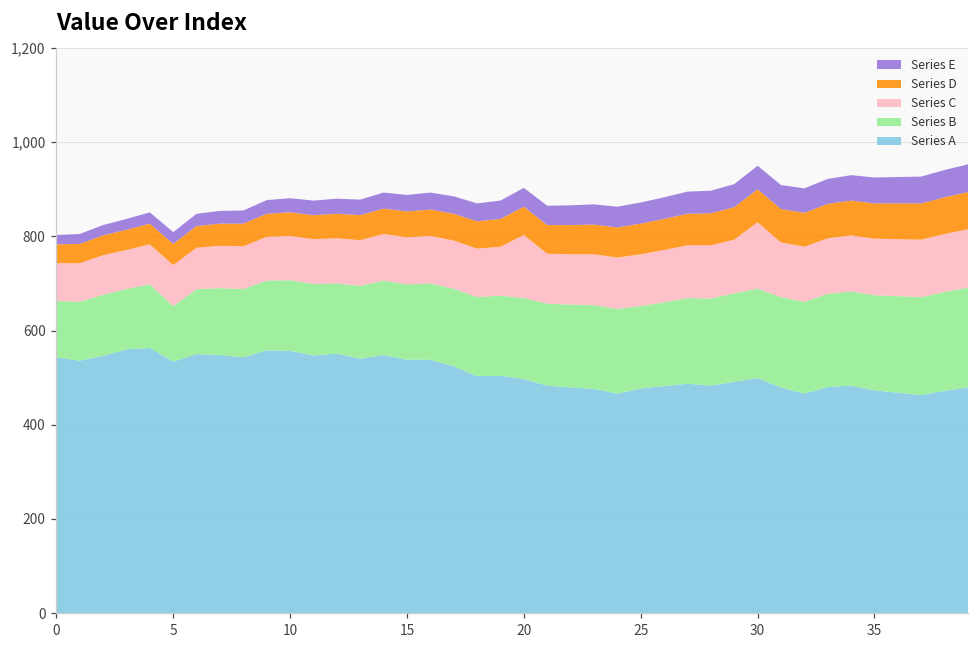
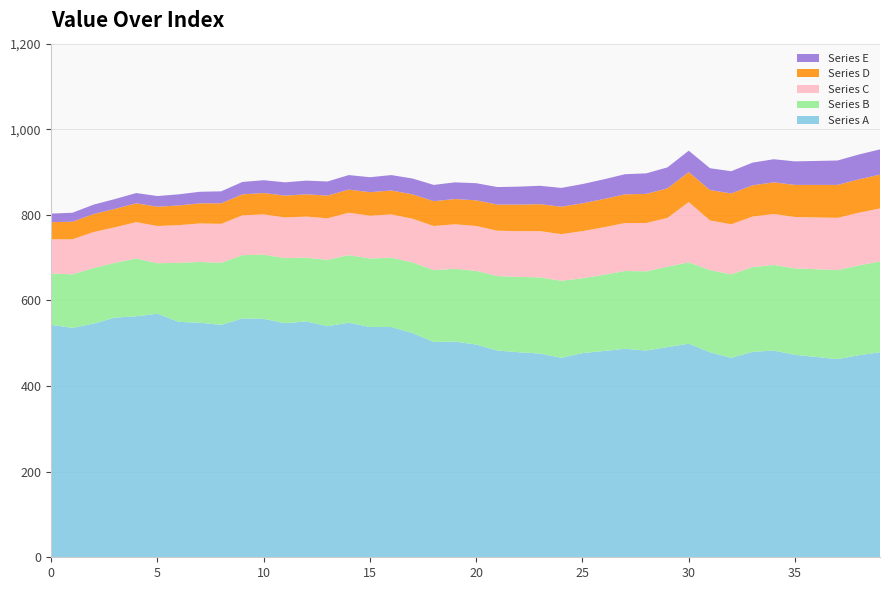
  {
    "Series A": {
      "0": 540,
-     "5": 530,
+     "5": 570,
      "10": 560,
      "15": 540,
      "20": 500,
      "25": 480,
      "30": 500,
      "35": 470
    },
    "Series B": {
      "0": 120,
      "5": 120,
      "10": 150,
      "15": 160,
      "20": 170,
      "25": 180,
      "30": 190,
      "35": 200
    },
    "Series C": {
      "0": 80,
      "5": 90,
      "10": 90,
      "15": 100,
-     "20": 130,
+     "20": 110,
      "25": 110,
      "30": 140,
      "35": 120
    },
    "Series D": {
      "0": 40,
      "5": 50,
      "10": 50,
      "15": 60,
      "20": 60,
      "25": 70,
      "30": 70,
      "35": 80
    },
    "Series E": {
      "0": 20,
      "5": 30,
      "10": 30,
      "15": 40,
      "20": 40,
      "25": 50,
      "30": 50,
      "35": 60
    }
  }
